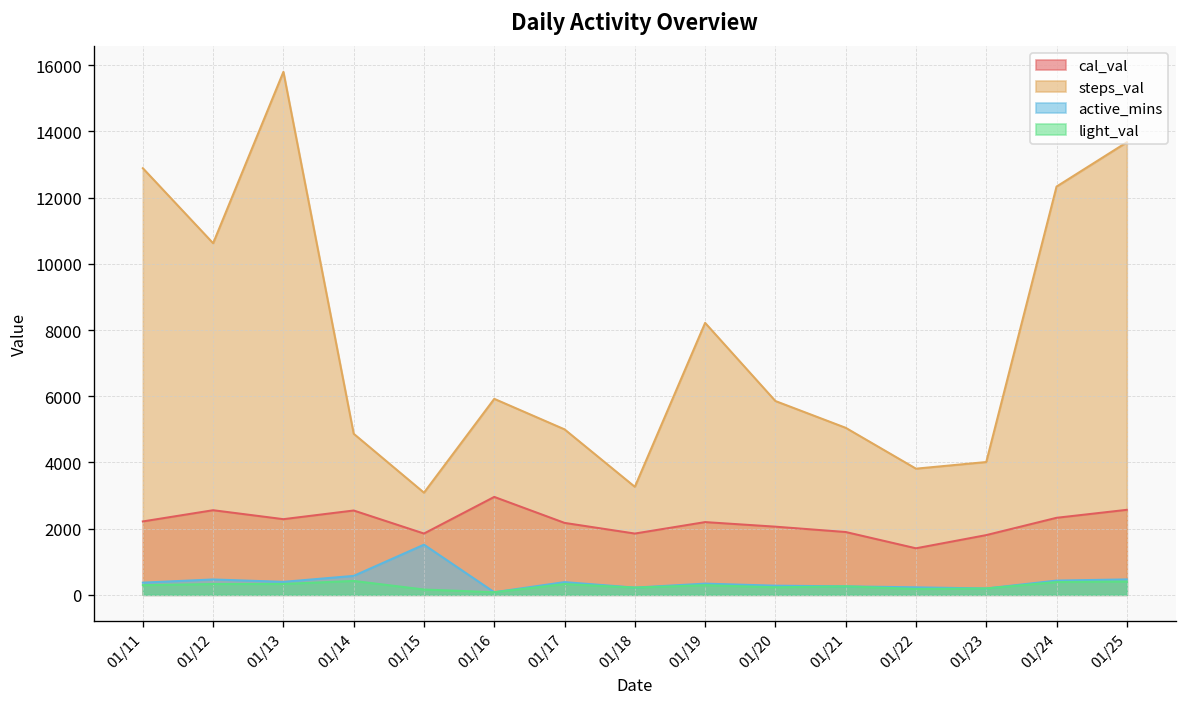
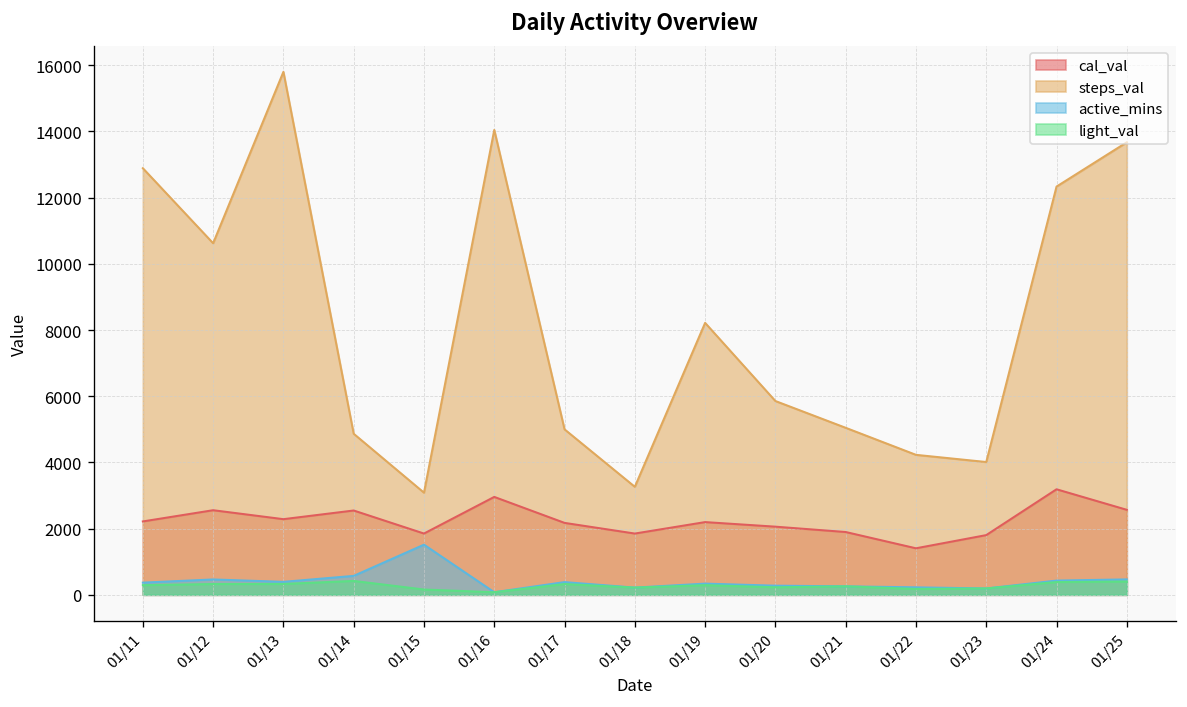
  {
    "cal_val": {
      "01/11": 2200,
      "01/12": 2600,
      "01/13": 2300,
      "01/14": 2500,
      "01/15": 1900,
      "01/16": 3000,
      "01/17": 2200,
      "01/18": 1900,
      "01/19": 2200,
      "01/20": 2100,
      "01/21": 1900,
      "01/22": 1400,
      "01/23": 1800,
-     "01/24": 2300,
+     "01/24": 3200,
      "01/25": 2600
    },
    "steps_val": {
      "01/11": 12900,
      "01/12": 10600,
      "01/13": 15800,
      "01/14": 4900,
      "01/15": 3100,
-     "01/16": 5900,
+     "01/16": 14000,
      "01/17": 5000,
      "01/18": 3300,
      "01/19": 8200,
      "01/20": 5900,
      "01/21": 5000,
-     "01/22": 3800,
+     "01/22": 4200,
      "01/23": 4000,
      "01/24": 12300
    },
    "active_mins": {
      "01/12": 500,
      "01/14": 600,
      "01/15": 1500
    },
    "light_val": {
      "01/12": 300,
      "01/14": 400,
      "01/15": 200
    }
  }
